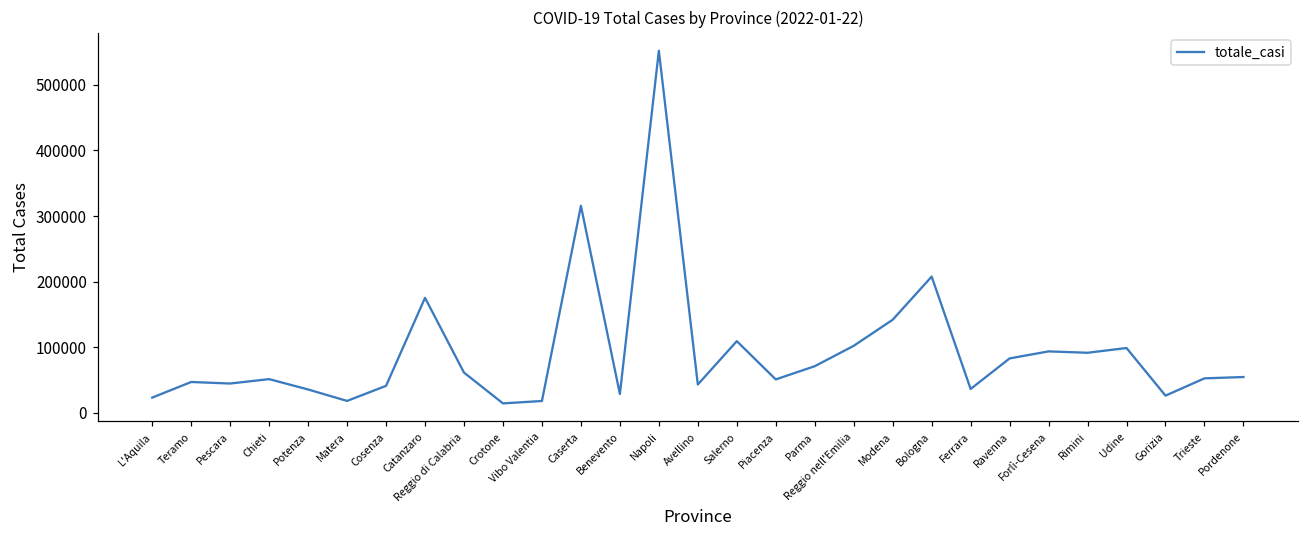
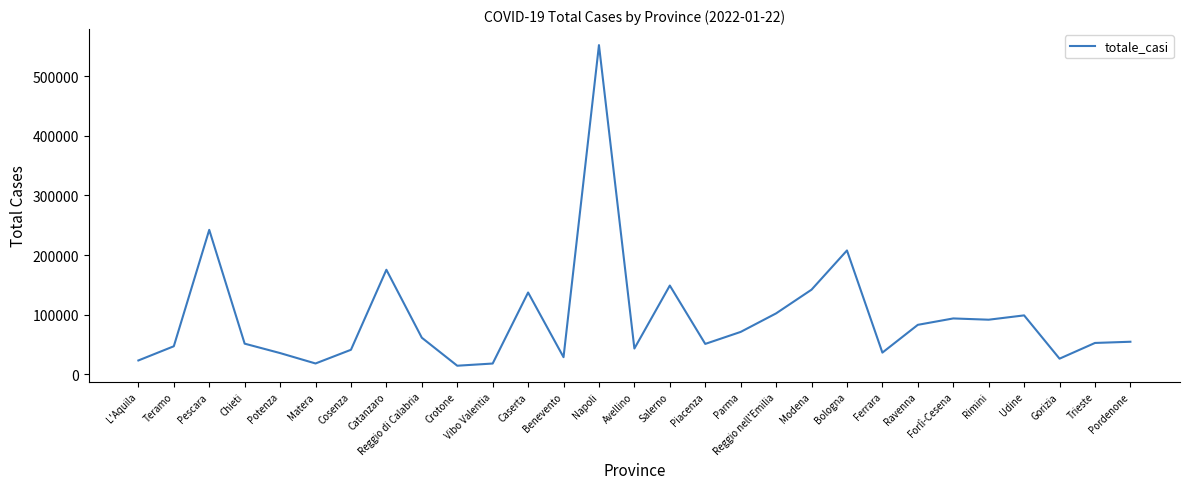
  {
    "L'Aquila": 20000,
    "Teramo": 50000,
-   "Pescara": 40000,
+   "Pescara": 240000,
    "Chieti": 50000,
    "Potenza": 40000,
    "Matera": 20000,
    "Cosenza": 40000,
    "Catanzaro": 180000,
    "Reggio di Calabria": 60000,
    "Crotone": 10000,
    "Vibo Valentia": 20000,
-   "Caserta": 320000,
+   "Caserta": 140000,
    "Benevento": 30000,
    "Napoli": 550000,
    "Avellino": 40000,
-   "Salerno": 110000,
+   "Salerno": 150000,
    "Piacenza": 50000,
    "Parma": 70000,
    "Reggio nell'Emilia": 100000,
    "Modena": 140000,
    "Bologna": 210000,
    "Ferrara": 40000,
    "Ravenna": 80000,
    "Forlì-Cesena": 90000,
    "Rimini": 90000,
    "Udine": 100000,
    "Gorizia": 30000,
    "Trieste": 50000,
    "Pordenone": 50000
  }
